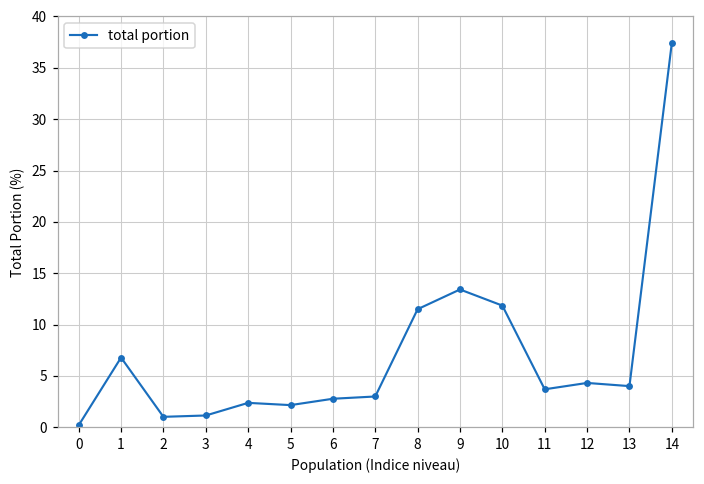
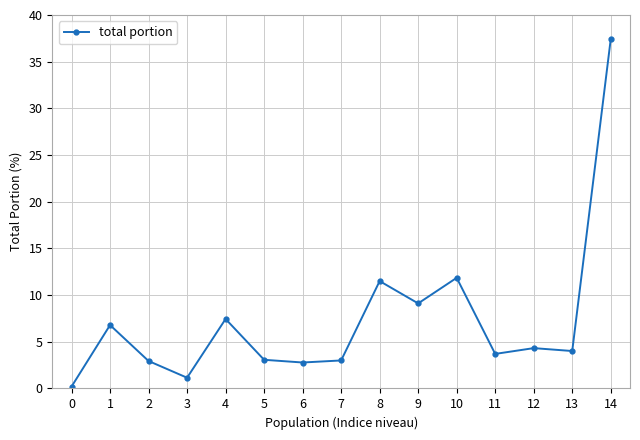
  {
    "0": 0,
    "1": 7,
-   "2": 1,
+   "2": 3,
    "3": 1,
-   "4": 2,
-   "5": 2,
+   "4": 7,
+   "5": 3,
    "6": 3,
    "7": 3,
    "8": 12,
-   "9": 13,
+   "9": 9,
    "10": 12,
    "11": 4,
    "12": 4,
    "13": 4,
    "14": 37
  }
